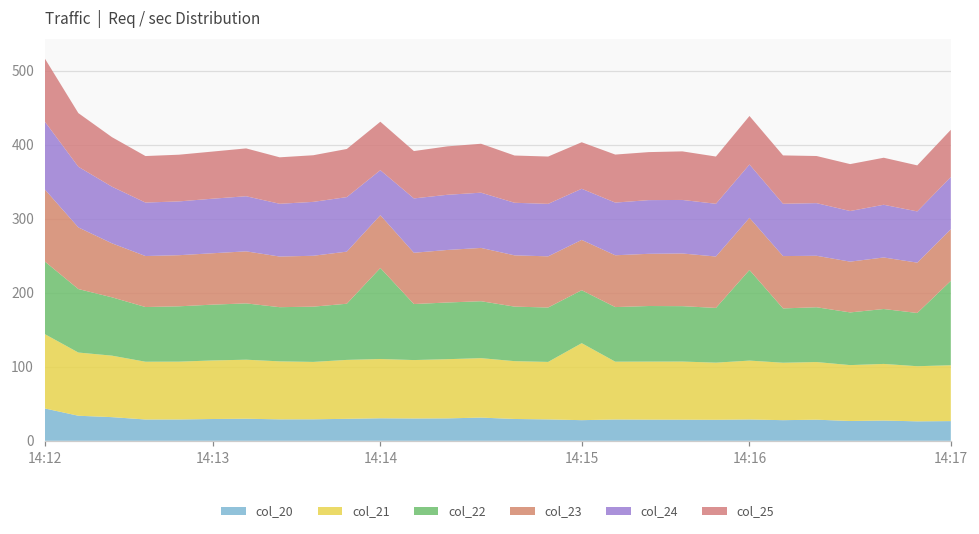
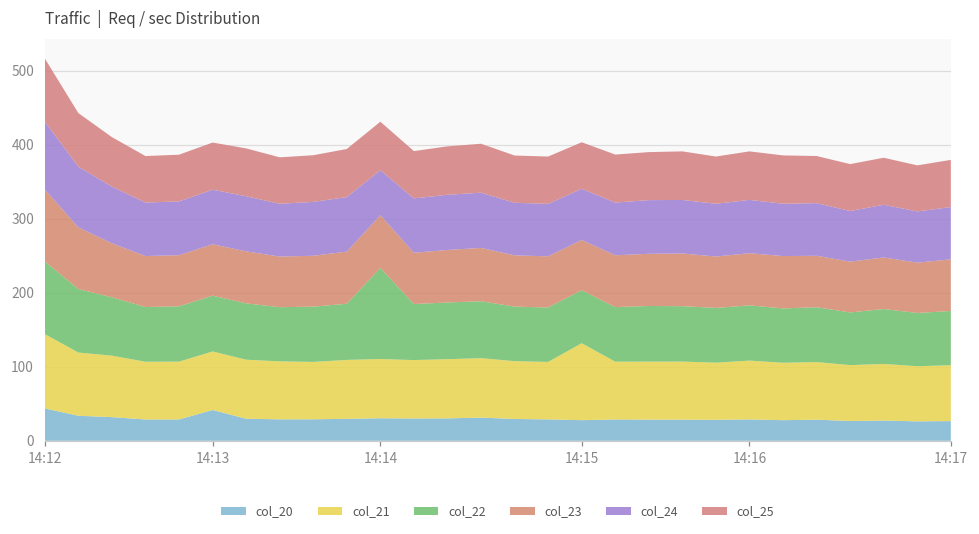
  {
    "col_20": {
      "14:12": 40,
-     "14:13": 30,
+     "14:13": 40,
      "14:14": 30,
      "14:15": 30,
      "14:16": 30,
      "14:17": 30
    },
    "col_21": {
      "14:12": 100,
      "14:13": 80,
      "14:14": 80,
      "14:15": 100,
      "14:16": 80,
      "14:17": 80
    },
    "col_22": {
      "14:12": 100,
      "14:13": 80,
      "14:14": 120,
      "14:15": 70,
-     "14:16": 120,
-     "14:17": 110
+     "14:16": 70,
+     "14:17": 70
    },
    "col_24": {
      "14:12": 90,
      "14:13": 70,
      "14:14": 60,
      "14:15": 70,
      "14:16": 70,
      "14:17": 70
    }
  }
